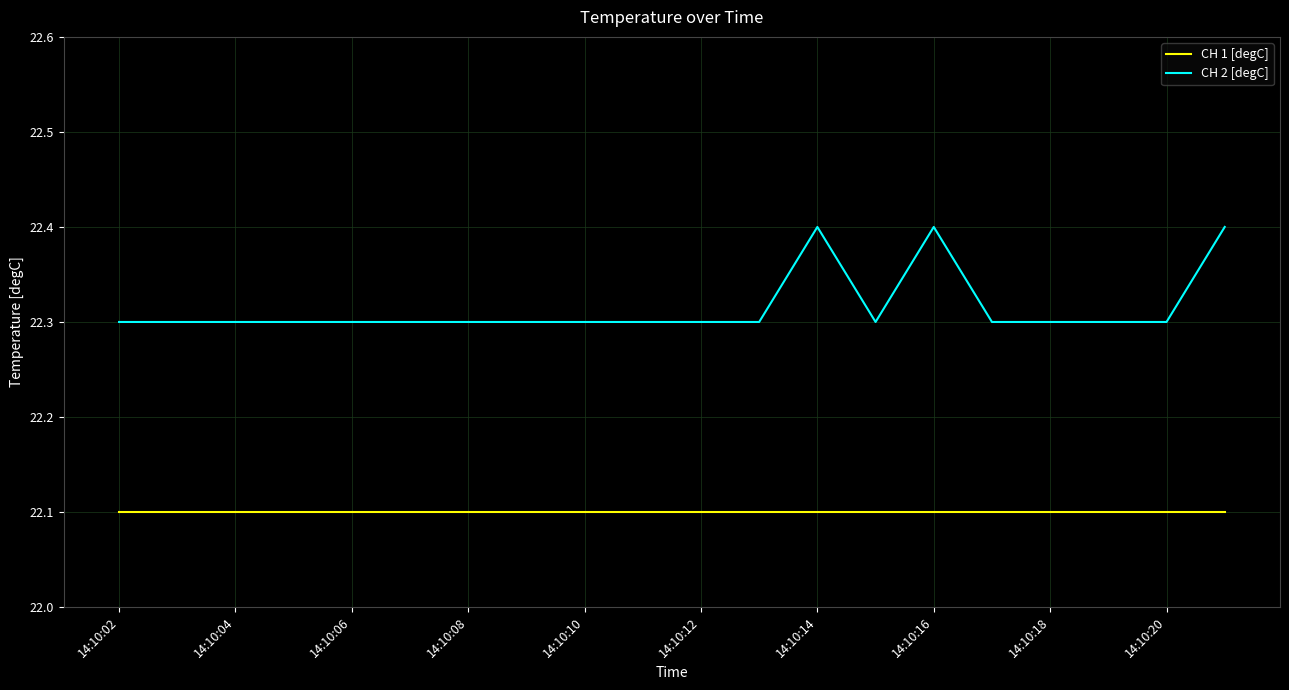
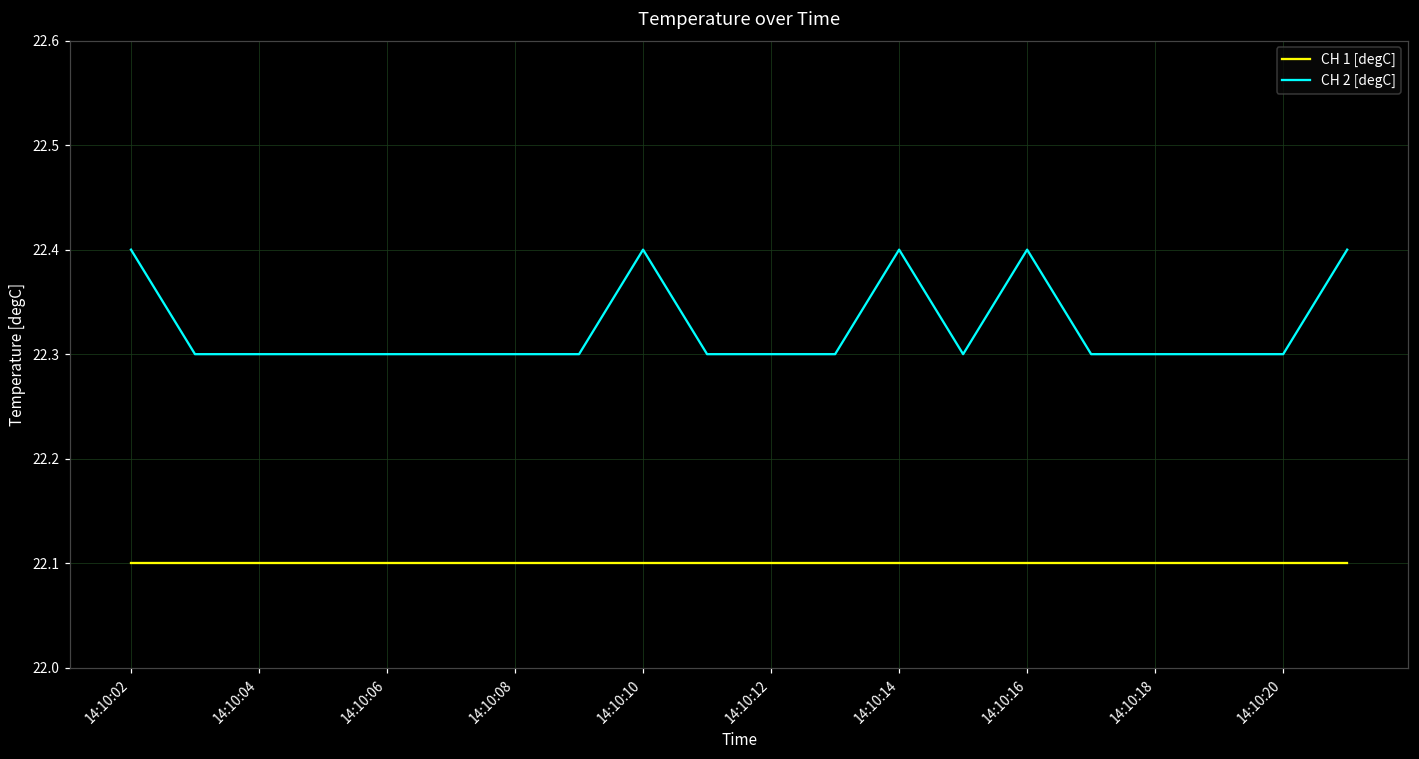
  {
    "CH 1 [degC]": {
      "14:10:02": 22.1,
      "14:10:04": 22.1,
      "14:10:06": 22.1,
      "14:10:08": 22.1,
      "14:10:10": 22.1,
      "14:10:12": 22.1,
      "14:10:14": 22.1,
      "14:10:16": 22.1,
      "14:10:18": 22.1,
      "14:10:20": 22.1
    },
    "CH 2 [degC]": {
-     "14:10:02": 22.3,
+     "14:10:02": 22.4,
      "14:10:04": 22.3,
      "14:10:06": 22.3,
      "14:10:08": 22.3,
-     "14:10:10": 22.3,
+     "14:10:10": 22.4,
      "14:10:12": 22.3,
      "14:10:14": 22.4,
      "14:10:16": 22.4,
      "14:10:18": 22.3,
      "14:10:20": 22.3
    }
  }
